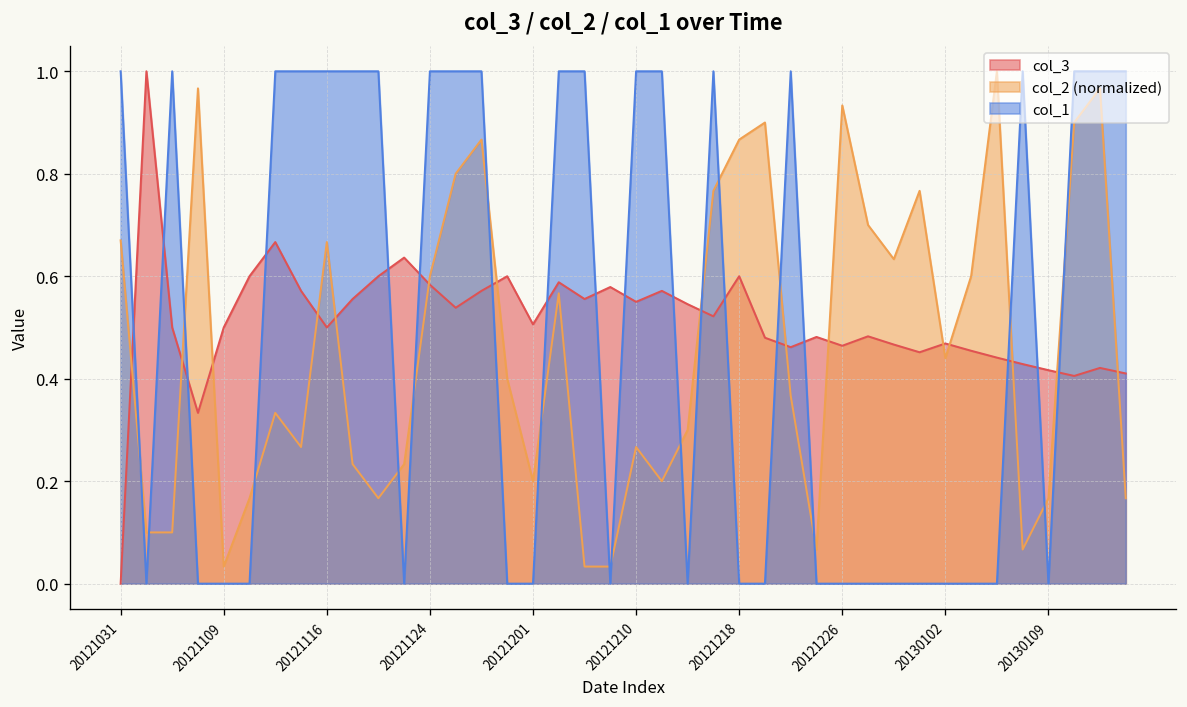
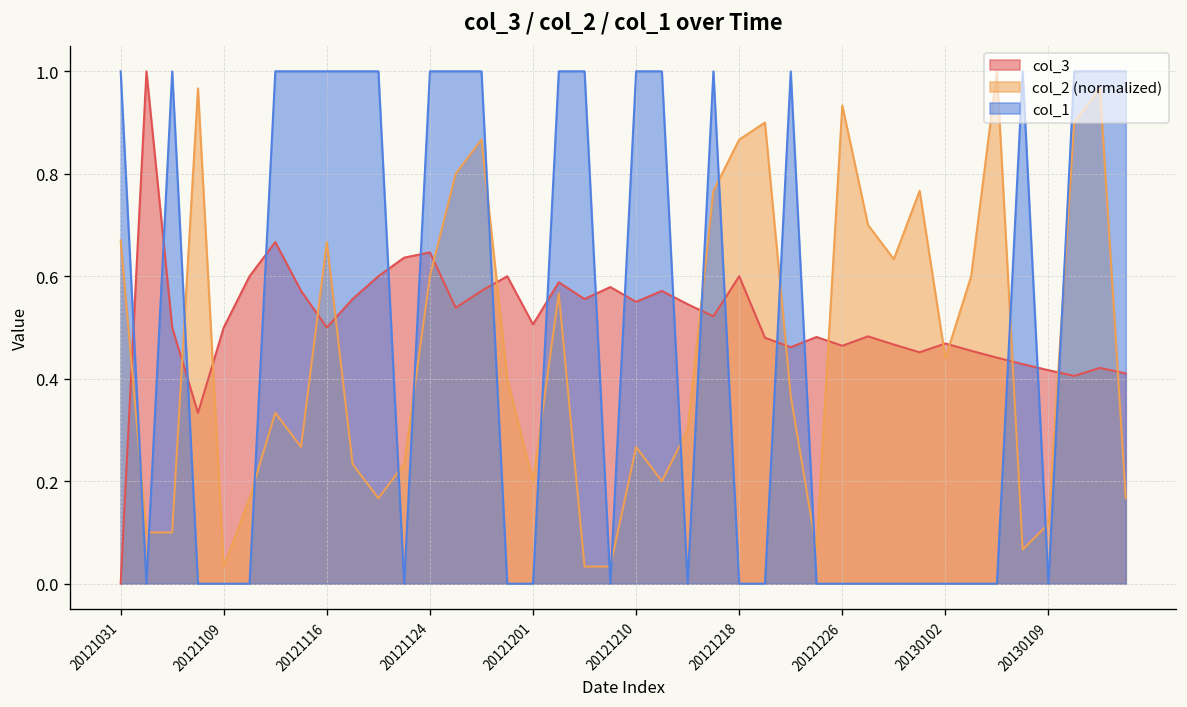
  {
    "col_3": {
      "20121031": 0.00,
      "20121109": 0.50,
      "20121116": 0.50,
-     "20121124": 0.58,
+     "20121124": 0.65,
      "20121201": 0.51,
      "20121210": 0.55,
      "20121218": 0.60,
      "20121226": 0.46,
      "20130102": 0.47,
      "20130109": 0.42
    },
    "col_2 (normalized)": {
      "20121031": 0.67,
      "20121109": 0.03,
      "20121116": 0.67,
      "20121124": 0.60,
      "20121201": 0.20,
      "20121210": 0.27,
      "20121218": 0.87,
      "20121226": 0.93,
      "20130102": 0.44,
-     "20130109": 0.17
+     "20130109": 0.12
    },
    "col_1": {
      "20121031": 1.00,
      "20121109": 0.00,
      "20121116": 1.00,
      "20121124": 1.00,
      "20121201": 0.00,
      "20121210": 1.00,
      "20121218": 0.00,
      "20121226": 0.00,
      "20130102": 0.00,
      "20130109": 0.00
    }
  }
